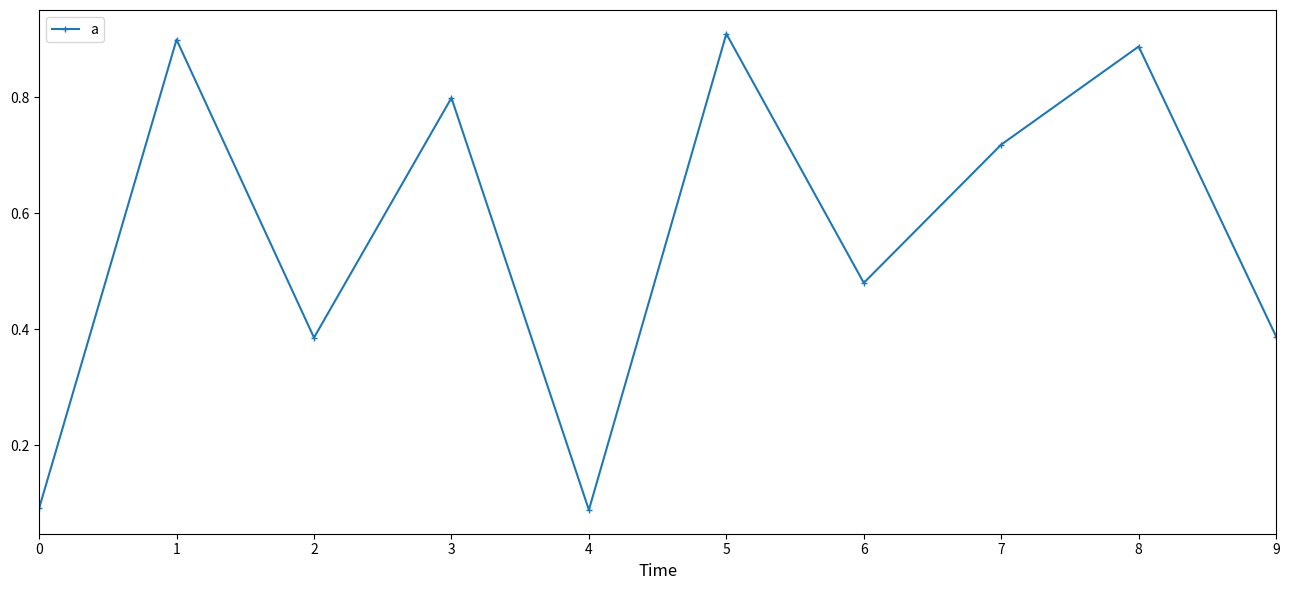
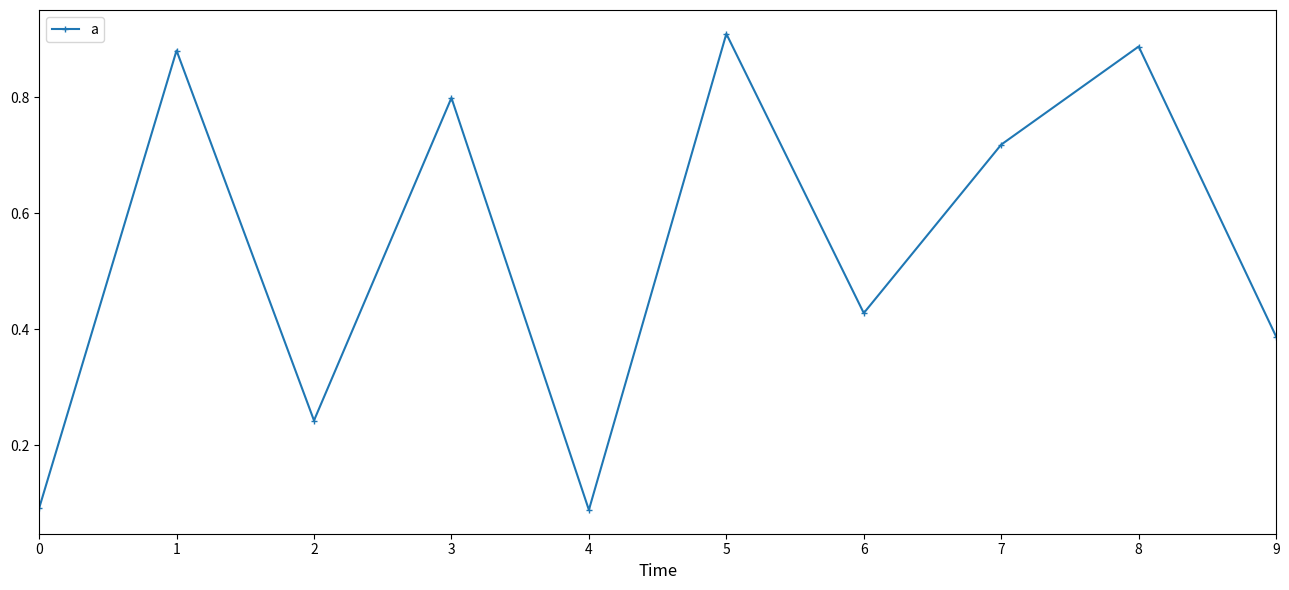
  {
    "0": 0.09,
-   "1": 0.90,
-   "2": 0.39,
+   "1": 0.88,
+   "2": 0.24,
    "3": 0.80,
    "4": 0.09,
    "5": 0.91,
-   "6": 0.48,
+   "6": 0.43,
    "7": 0.72,
    "8": 0.89,
    "9": 0.39
  }
